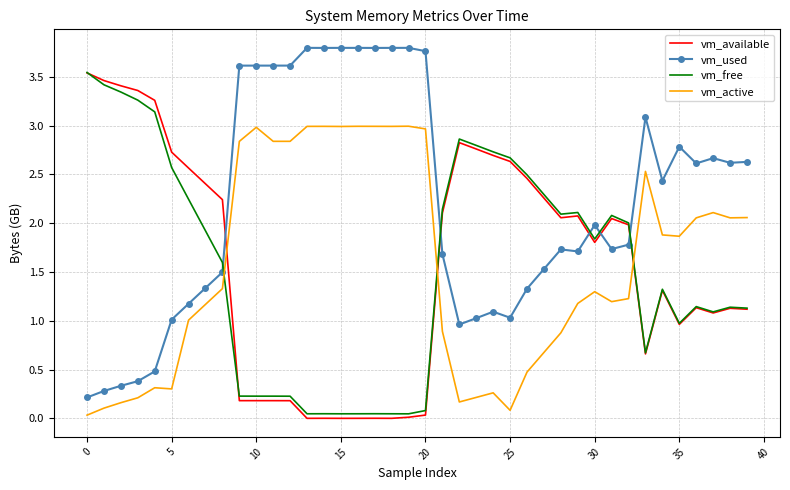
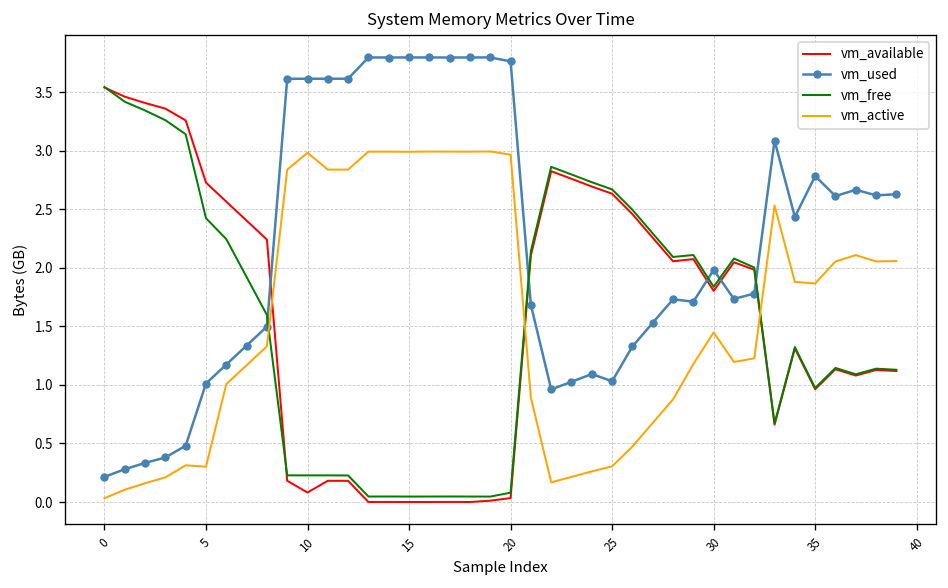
  {
    "vm_available": {
      "5": 2.7,
-     "10": 0.2,
+     "10": 0.1,
      "15": 0.0,
      "20": 0.0,
      "25": 2.6,
      "30": 1.8
    },
    "vm_used": {
      "0": 0.2,
      "5": 1.0,
      "10": 3.6,
      "15": 3.8,
      "20": 3.8,
      "25": 1.0,
      "30": 2.0,
      "35": 2.8
    },
    "vm_free": {
-     "5": 2.6,
+     "5": 2.4,
      "10": 0.2,
      "15": 0.0,
      "20": 0.1,
      "25": 2.7,
      "30": 1.8
    },
    "vm_active": {
      "0": 0.0,
      "5": 0.3,
      "10": 3.0,
      "15": 3.0,
      "20": 3.0,
-     "25": 0.1,
-     "30": 1.3,
+     "25": 0.3,
+     "30": 1.4,
      "35": 1.9
    }
  }
